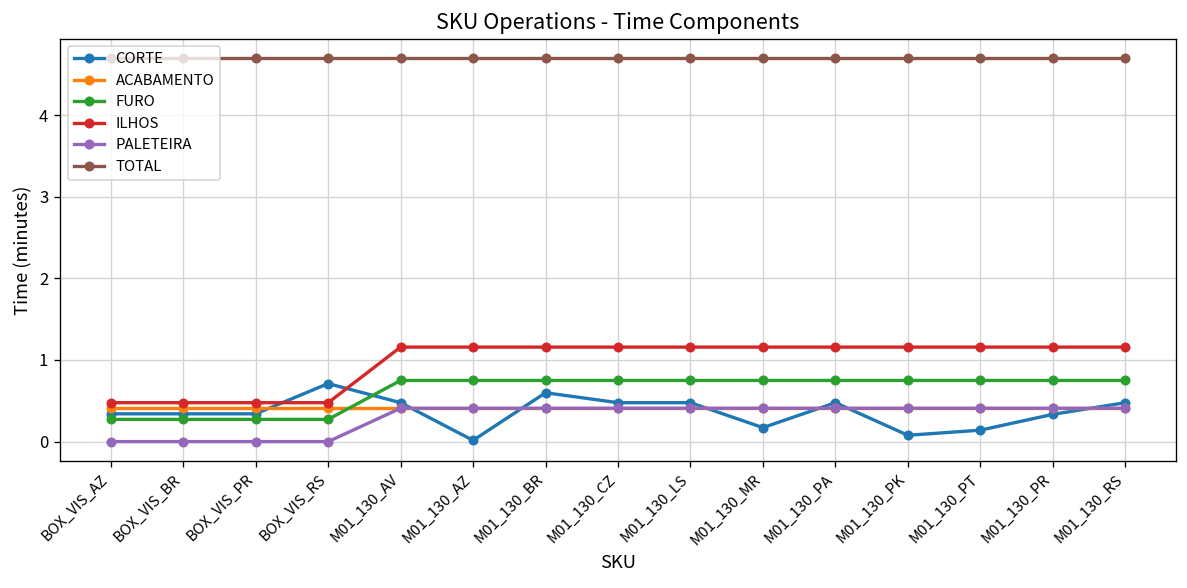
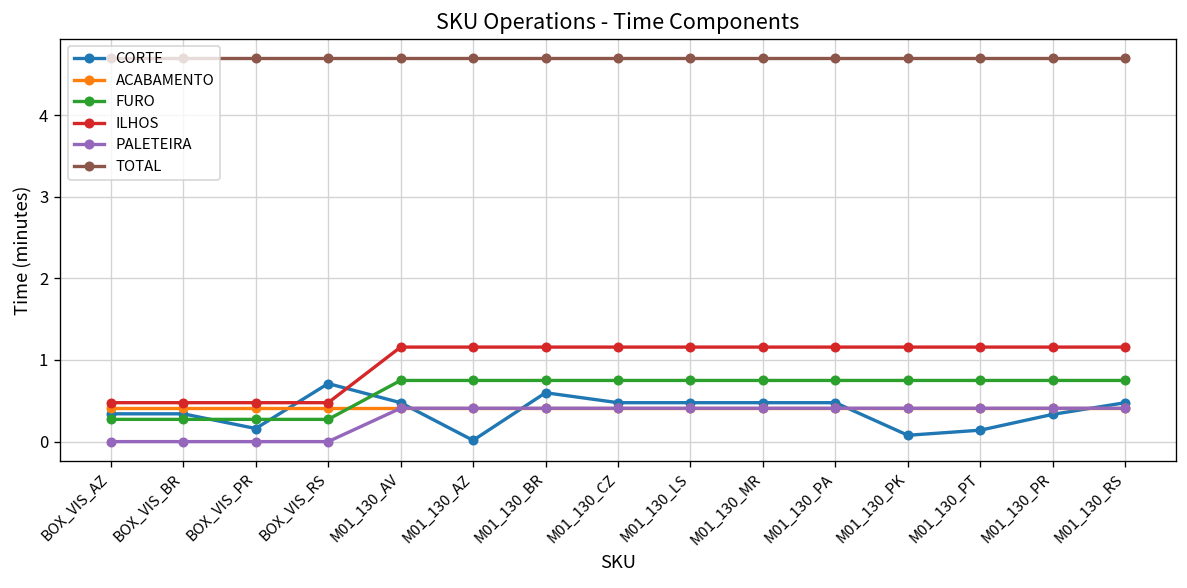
  {
    "CORTE": {
      "BOX_VIS_AZ": 0.3,
      "BOX_VIS_BR": 0.3,
-     "BOX_VIS_PR": 0.3,
+     "BOX_VIS_PR": 0.2,
      "BOX_VIS_RS": 0.7,
      "M01_130_AV": 0.5,
      "M01_130_AZ": 0.0,
      "M01_130_BR": 0.6,
      "M01_130_CZ": 0.5,
      "M01_130_LS": 0.5,
-     "M01_130_MR": 0.2,
+     "M01_130_MR": 0.5,
      "M01_130_PA": 0.5,
      "M01_130_PK": 0.1,
      "M01_130_PT": 0.1,
      "M01_130_PR": 0.3,
      "M01_130_RS": 0.5
    },
    "ACABAMENTO": {
      "BOX_VIS_AZ": 0.4,
      "BOX_VIS_BR": 0.4,
      "BOX_VIS_PR": 0.4,
      "BOX_VIS_RS": 0.4
    },
    "FURO": {
      "BOX_VIS_AZ": 0.3,
      "BOX_VIS_BR": 0.3,
      "BOX_VIS_PR": 0.3,
      "BOX_VIS_RS": 0.3,
      "M01_130_AV": 0.7,
      "M01_130_AZ": 0.7,
      "M01_130_BR": 0.7,
      "M01_130_CZ": 0.7,
      "M01_130_LS": 0.7,
      "M01_130_MR": 0.7,
      "M01_130_PA": 0.7,
      "M01_130_PK": 0.7,
      "M01_130_PT": 0.7,
      "M01_130_PR": 0.7,
      "M01_130_RS": 0.7
    },
    "ILHOS": {
      "BOX_VIS_AZ": 0.5,
      "BOX_VIS_BR": 0.5,
      "BOX_VIS_PR": 0.5,
      "BOX_VIS_RS": 0.5,
      "M01_130_AV": 1.2,
      "M01_130_AZ": 1.2,
      "M01_130_BR": 1.2,
      "M01_130_CZ": 1.2,
      "M01_130_LS": 1.2,
      "M01_130_MR": 1.2,
      "M01_130_PA": 1.2,
      "M01_130_PK": 1.2,
      "M01_130_PT": 1.2,
      "M01_130_PR": 1.2,
      "M01_130_RS": 1.2
    },
    "PALETEIRA": {
      "BOX_VIS_AZ": 0.0,
      "BOX_VIS_BR": 0.0,
      "BOX_VIS_PR": 0.0,
      "BOX_VIS_RS": 0.0
    },
    "TOTAL": {
      "BOX_VIS_PR": 4.7,
      "BOX_VIS_RS": 4.7,
      "M01_130_AV": 4.7,
      "M01_130_AZ": 4.7,
      "M01_130_BR": 4.7,
      "M01_130_CZ": 4.7,
      "M01_130_LS": 4.7,
      "M01_130_MR": 4.7,
      "M01_130_PA": 4.7,
      "M01_130_PK": 4.7,
      "M01_130_PT": 4.7,
      "M01_130_PR": 4.7,
      "M01_130_RS": 4.7
    }
  }
